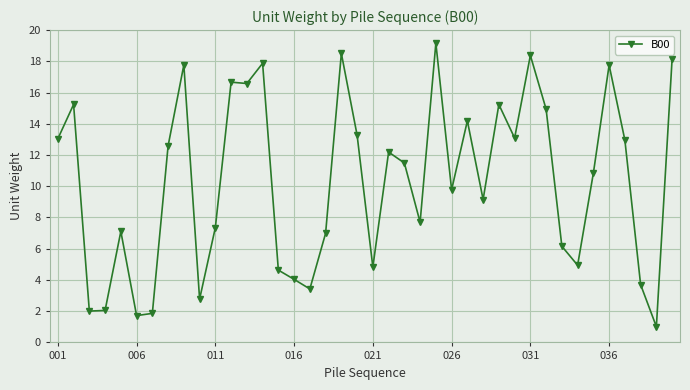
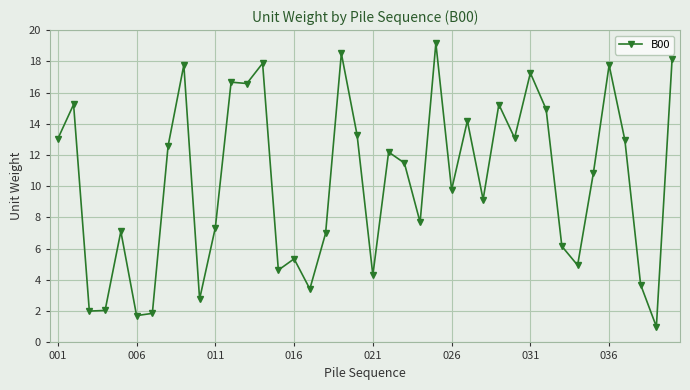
  {
    "001": 13.0,
    "006": 1.7,
    "011": 7.4,
-   "016": 4.0,
-   "021": 4.8,
+   "016": 5.4,
+   "021": 4.3,
    "026": 9.8,
-   "031": 18.4,
+   "031": 17.3,
    "036": 17.8
  }
